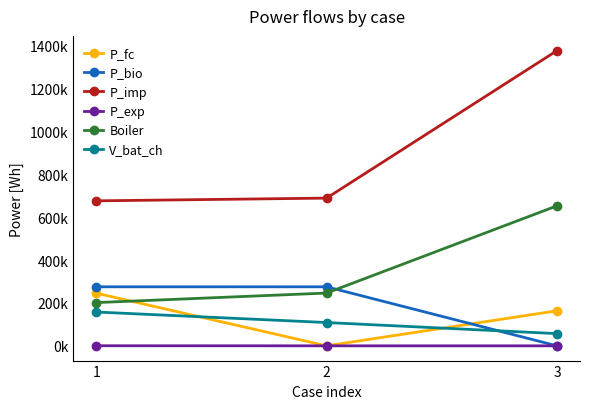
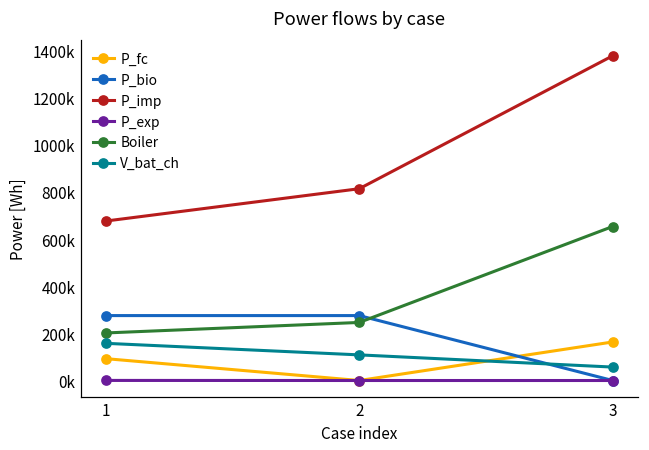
  {
    "P_fc": {
-     "1": 250000,
+     "1": 90000,
      "3": 160000
    },
    "P_bio": {
      "1": 280000,
      "2": 280000
    },
    "P_imp": {
      "1": 680000,
-     "2": 690000,
+     "2": 810000,
      "3": 1380000
    },
    "P_exp": {
      "1": 0
    },
    "Boiler": {
      "1": 200000,
      "2": 250000,
      "3": 650000
    },
    "V_bat_ch": {
      "1": 160000,
      "2": 110000,
      "3": 60000
    }
  }
